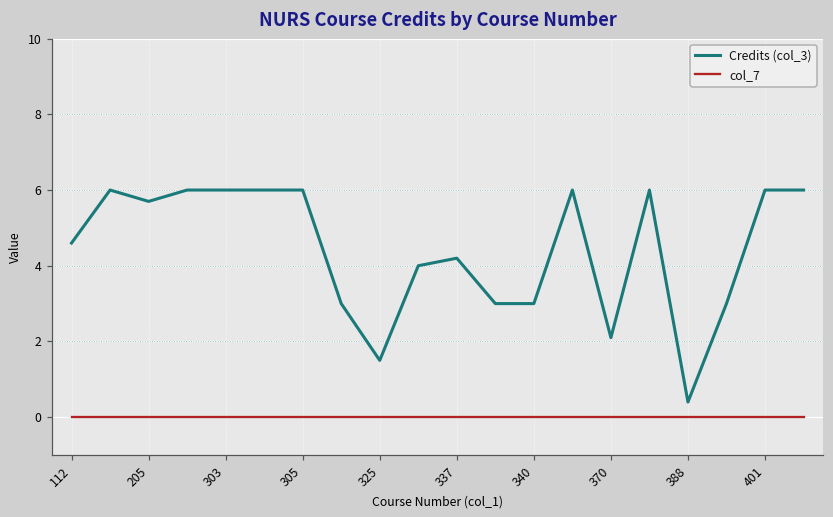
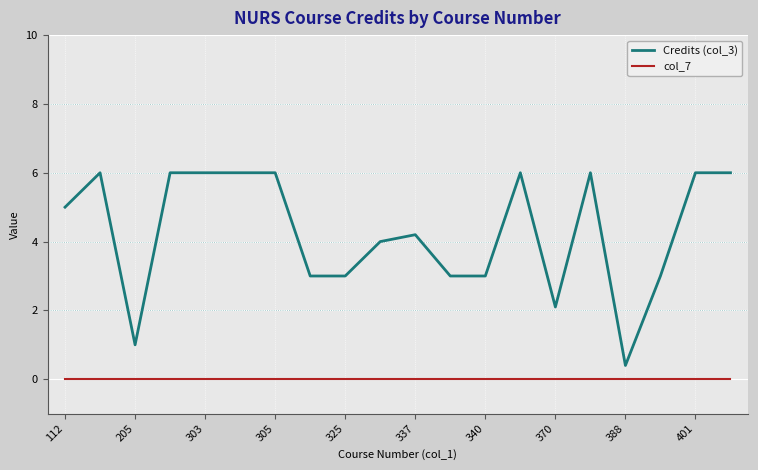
  {
    "Credits (col_3)": {
-     "112": 4.6,
-     "205": 5.7,
+     "112": 5.0,
+     "205": 1.0,
      "303": 6.0,
      "305": 6.0,
-     "325": 1.5,
+     "325": 3.0,
      "337": 4.2,
      "340": 3.0,
      "370": 2.1,
      "388": 0.4,
      "401": 6.0
    },
    "col_7": {
      "112": 0.0,
      "205": 0.0,
      "303": 0.0,
      "305": 0.0,
      "325": 0.0,
      "337": 0.0,
      "340": 0.0,
      "370": 0.0,
      "388": 0.0,
      "401": 0.0
    }
  }
